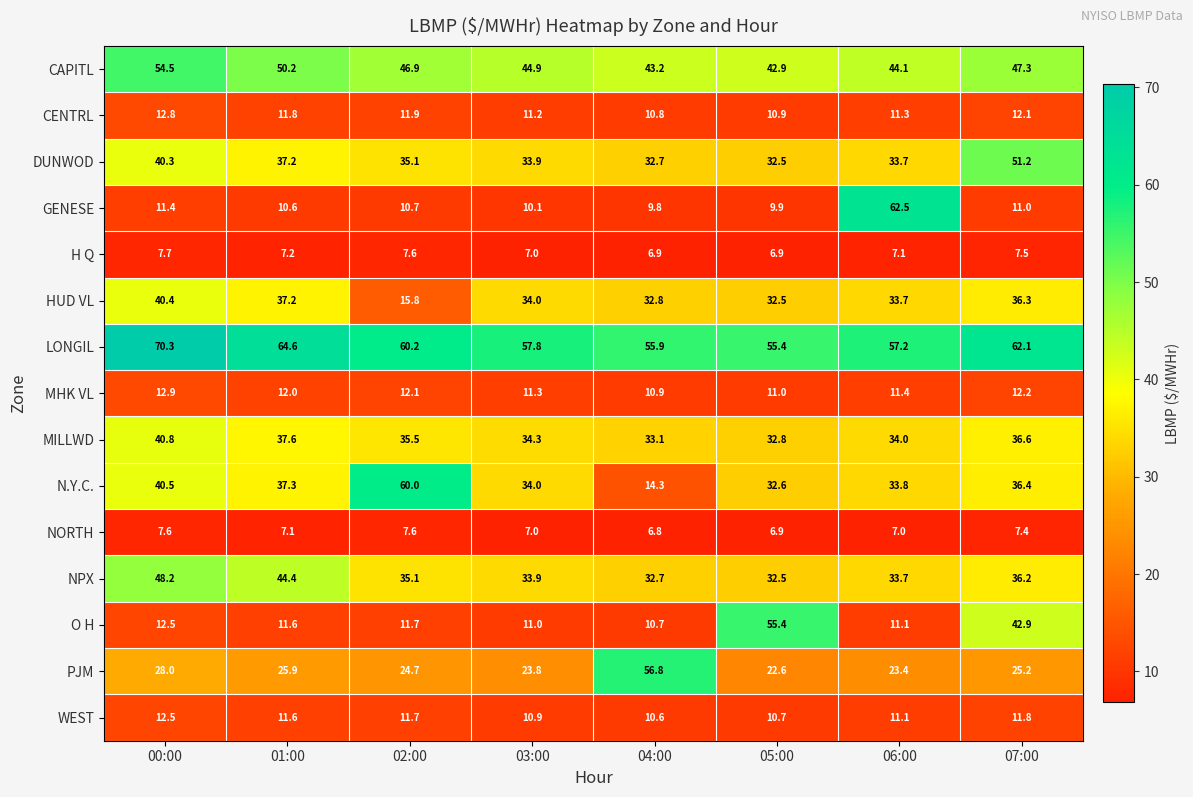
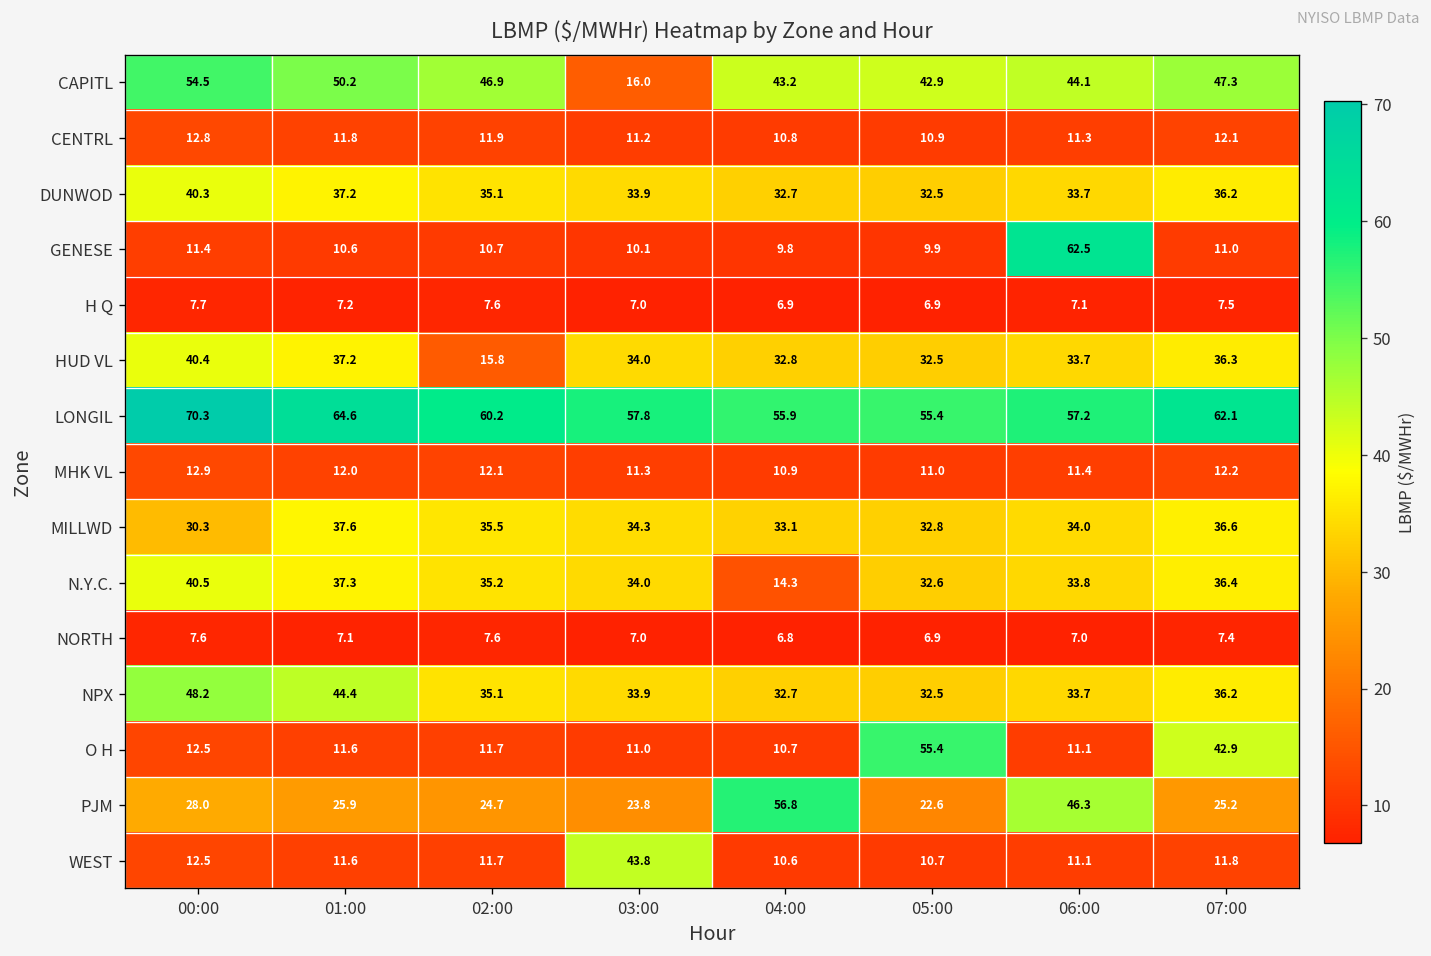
  {
    "CAPITL": {
      "00:00": 54.5,
      "01:00": 50.2,
      "02:00": 46.9,
-     "03:00": 44.9,
+     "03:00": 16.0,
      "04:00": 43.2,
      "05:00": 42.9,
      "06:00": 44.1,
      "07:00": 47.3
    },
    "CENTRL": {
      "00:00": 12.8,
      "01:00": 11.8,
      "02:00": 11.9,
      "03:00": 11.2,
      "04:00": 10.8,
      "05:00": 10.9,
      "06:00": 11.3,
      "07:00": 12.1
    },
    "DUNWOD": {
      "00:00": 40.3,
      "01:00": 37.2,
      "02:00": 35.1,
      "03:00": 33.9,
      "04:00": 32.7,
      "05:00": 32.5,
      "06:00": 33.7,
-     "07:00": 51.2
+     "07:00": 36.2
    },
    "GENESE": {
      "00:00": 11.4,
      "01:00": 10.6,
      "02:00": 10.7,
      "03:00": 10.1,
      "04:00": 9.8,
      "05:00": 9.9,
      "06:00": 62.5,
      "07:00": 11.0
    },
    "H Q": {
      "00:00": 7.7,
      "01:00": 7.2,
      "02:00": 7.6,
      "03:00": 7.0,
      "04:00": 6.9,
      "05:00": 6.9,
      "06:00": 7.1,
      "07:00": 7.5
    },
    "HUD VL": {
      "00:00": 40.4,
      "01:00": 37.2,
      "02:00": 15.8,
      "03:00": 34.0,
      "04:00": 32.8,
      "05:00": 32.5,
      "06:00": 33.7,
      "07:00": 36.3
    },
    "LONGIL": {
      "00:00": 70.3,
      "01:00": 64.6,
      "02:00": 60.2,
      "03:00": 57.8,
      "04:00": 55.9,
      "05:00": 55.4,
      "06:00": 57.2,
      "07:00": 62.1
    },
    "MHK VL": {
      "00:00": 12.9,
      "01:00": 12.0,
      "02:00": 12.1,
      "03:00": 11.3,
      "04:00": 10.9,
      "05:00": 11.0,
      "06:00": 11.4,
      "07:00": 12.2
    },
    "MILLWD": {
-     "00:00": 40.8,
+     "00:00": 30.3,
      "01:00": 37.6,
      "02:00": 35.5,
      "03:00": 34.3,
      "04:00": 33.1,
      "05:00": 32.8,
      "06:00": 34.0,
      "07:00": 36.6
    },
    "N.Y.C.": {
      "00:00": 40.5,
      "01:00": 37.3,
-     "02:00": 60.0,
+     "02:00": 35.2,
      "03:00": 34.0,
      "04:00": 14.3,
      "05:00": 32.6,
      "06:00": 33.8,
      "07:00": 36.4
    },
    "NORTH": {
      "00:00": 7.6,
      "01:00": 7.1,
      "02:00": 7.6,
      "03:00": 7.0,
      "04:00": 6.8,
      "05:00": 6.9,
      "06:00": 7.0,
      "07:00": 7.4
    },
    "NPX": {
      "00:00": 48.2,
      "01:00": 44.4,
      "02:00": 35.1,
      "03:00": 33.9,
      "04:00": 32.7,
      "05:00": 32.5,
      "06:00": 33.7,
      "07:00": 36.2
    },
    "O H": {
      "00:00": 12.5,
      "01:00": 11.6,
      "02:00": 11.7,
      "03:00": 11.0,
      "04:00": 10.7,
      "05:00": 55.4,
      "06:00": 11.1,
      "07:00": 42.9
    },
    "PJM": {
      "00:00": 28.0,
      "01:00": 25.9,
      "02:00": 24.7,
      "03:00": 23.8,
      "04:00": 56.8,
      "05:00": 22.6,
-     "06:00": 23.4,
+     "06:00": 46.3,
      "07:00": 25.2
    },
    "WEST": {
      "00:00": 12.5,
      "01:00": 11.6,
      "02:00": 11.7,
-     "03:00": 10.9,
+     "03:00": 43.8,
      "04:00": 10.6,
      "05:00": 10.7,
      "06:00": 11.1,
      "07:00": 11.8
    }
  }
